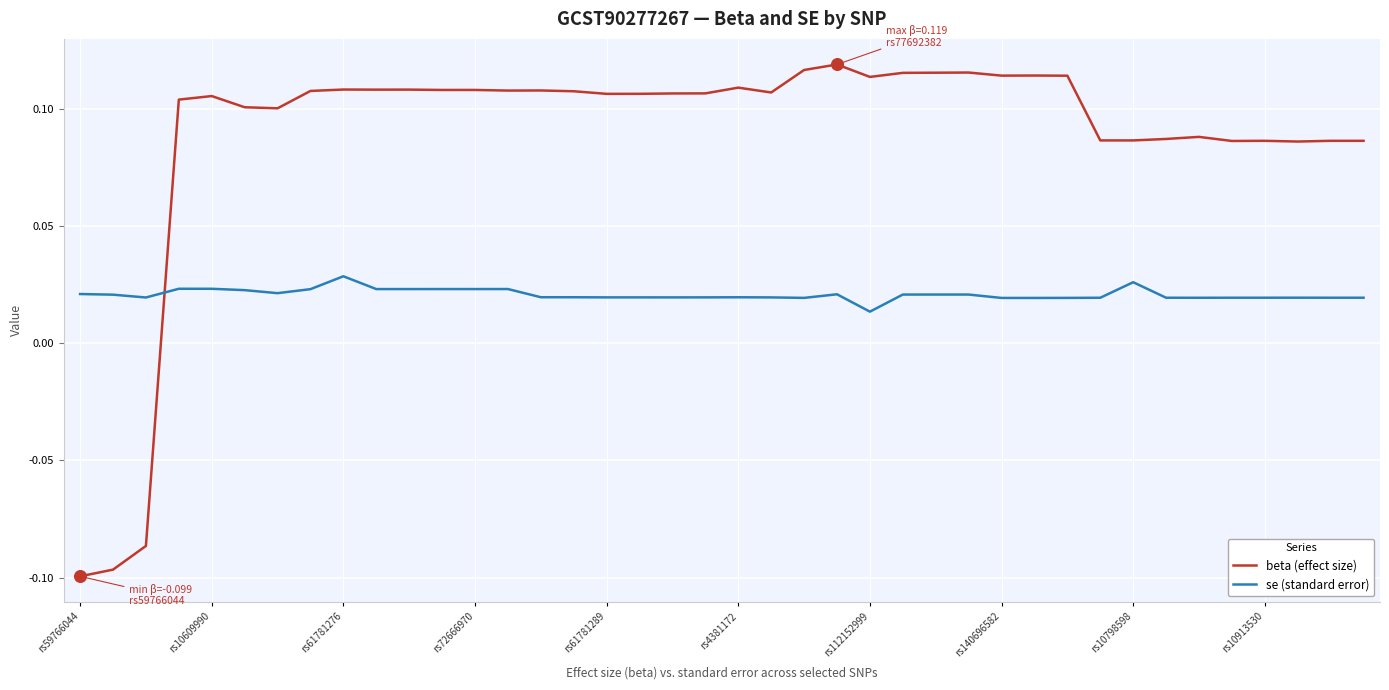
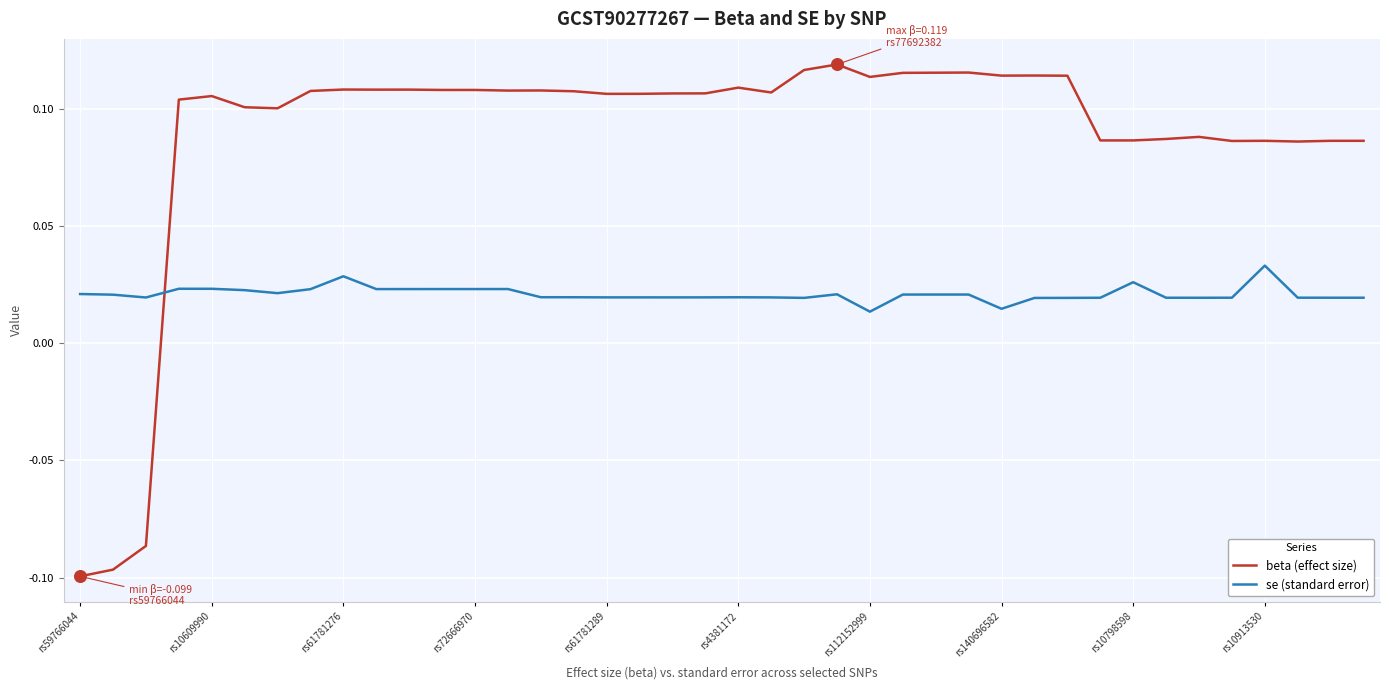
  {
    "se (standard error)": {
      "rs59766044": 0.021,
      "rs10609990": 0.023,
      "rs61781276": 0.029,
      "rs72666970": 0.023,
      "rs61781289": 0.020,
      "rs4381172": 0.020,
      "rs112152999": 0.013,
-     "rs140696582": 0.019,
+     "rs140696582": 0.015,
      "rs10798598": 0.026,
-     "rs10913530": 0.019
+     "rs10913530": 0.033
    }
  }
